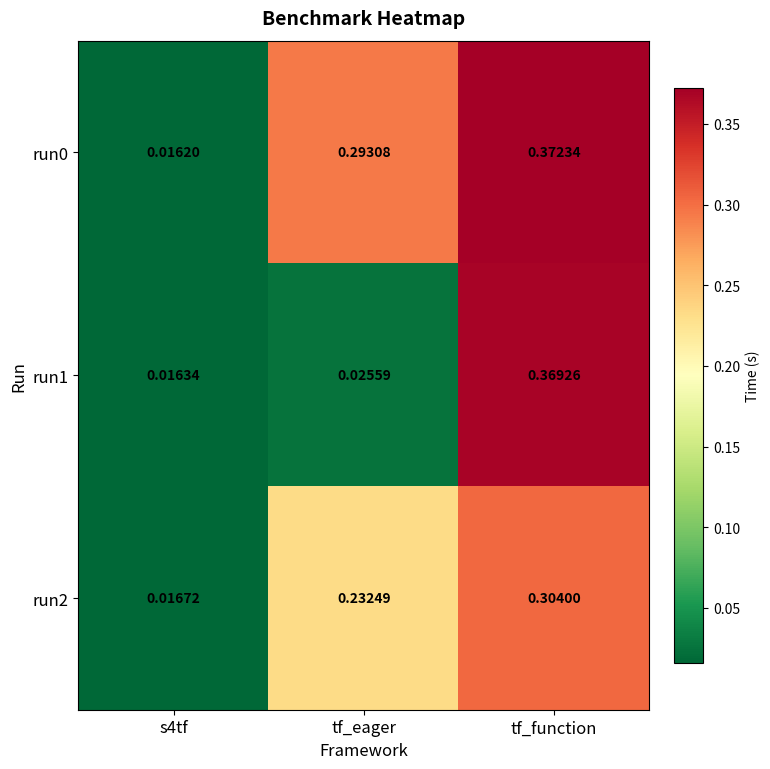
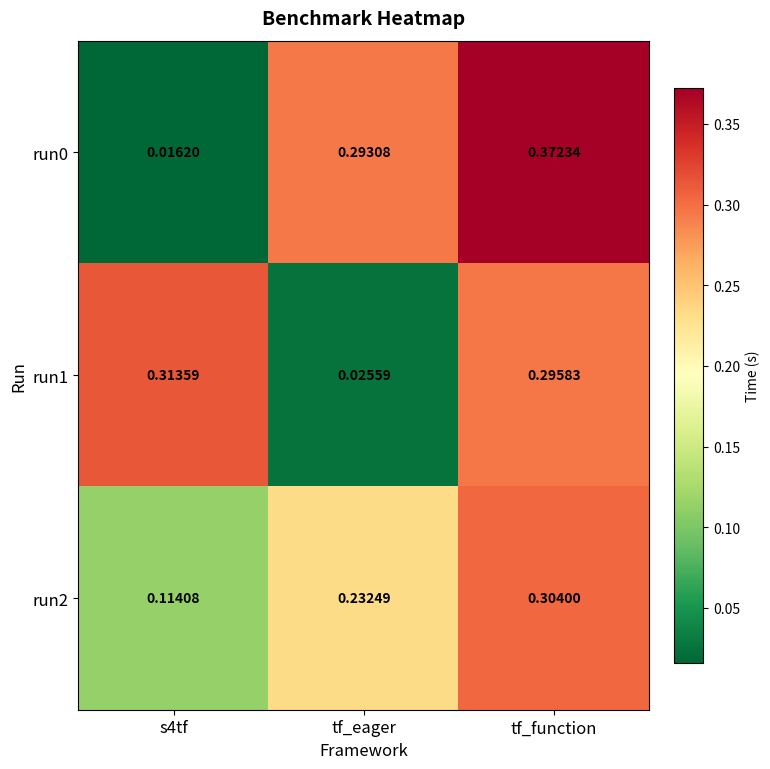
  {
    "run0": {
      "s4tf": 0.01620,
      "tf_eager": 0.29308,
      "tf_function": 0.37234
    },
    "run1": {
-     "s4tf": 0.01634,
+     "s4tf": 0.31359,
      "tf_eager": 0.02559,
-     "tf_function": 0.36926
+     "tf_function": 0.29583
    },
    "run2": {
-     "s4tf": 0.01672,
+     "s4tf": 0.11408,
      "tf_eager": 0.23249,
      "tf_function": 0.30400
    }
  }
